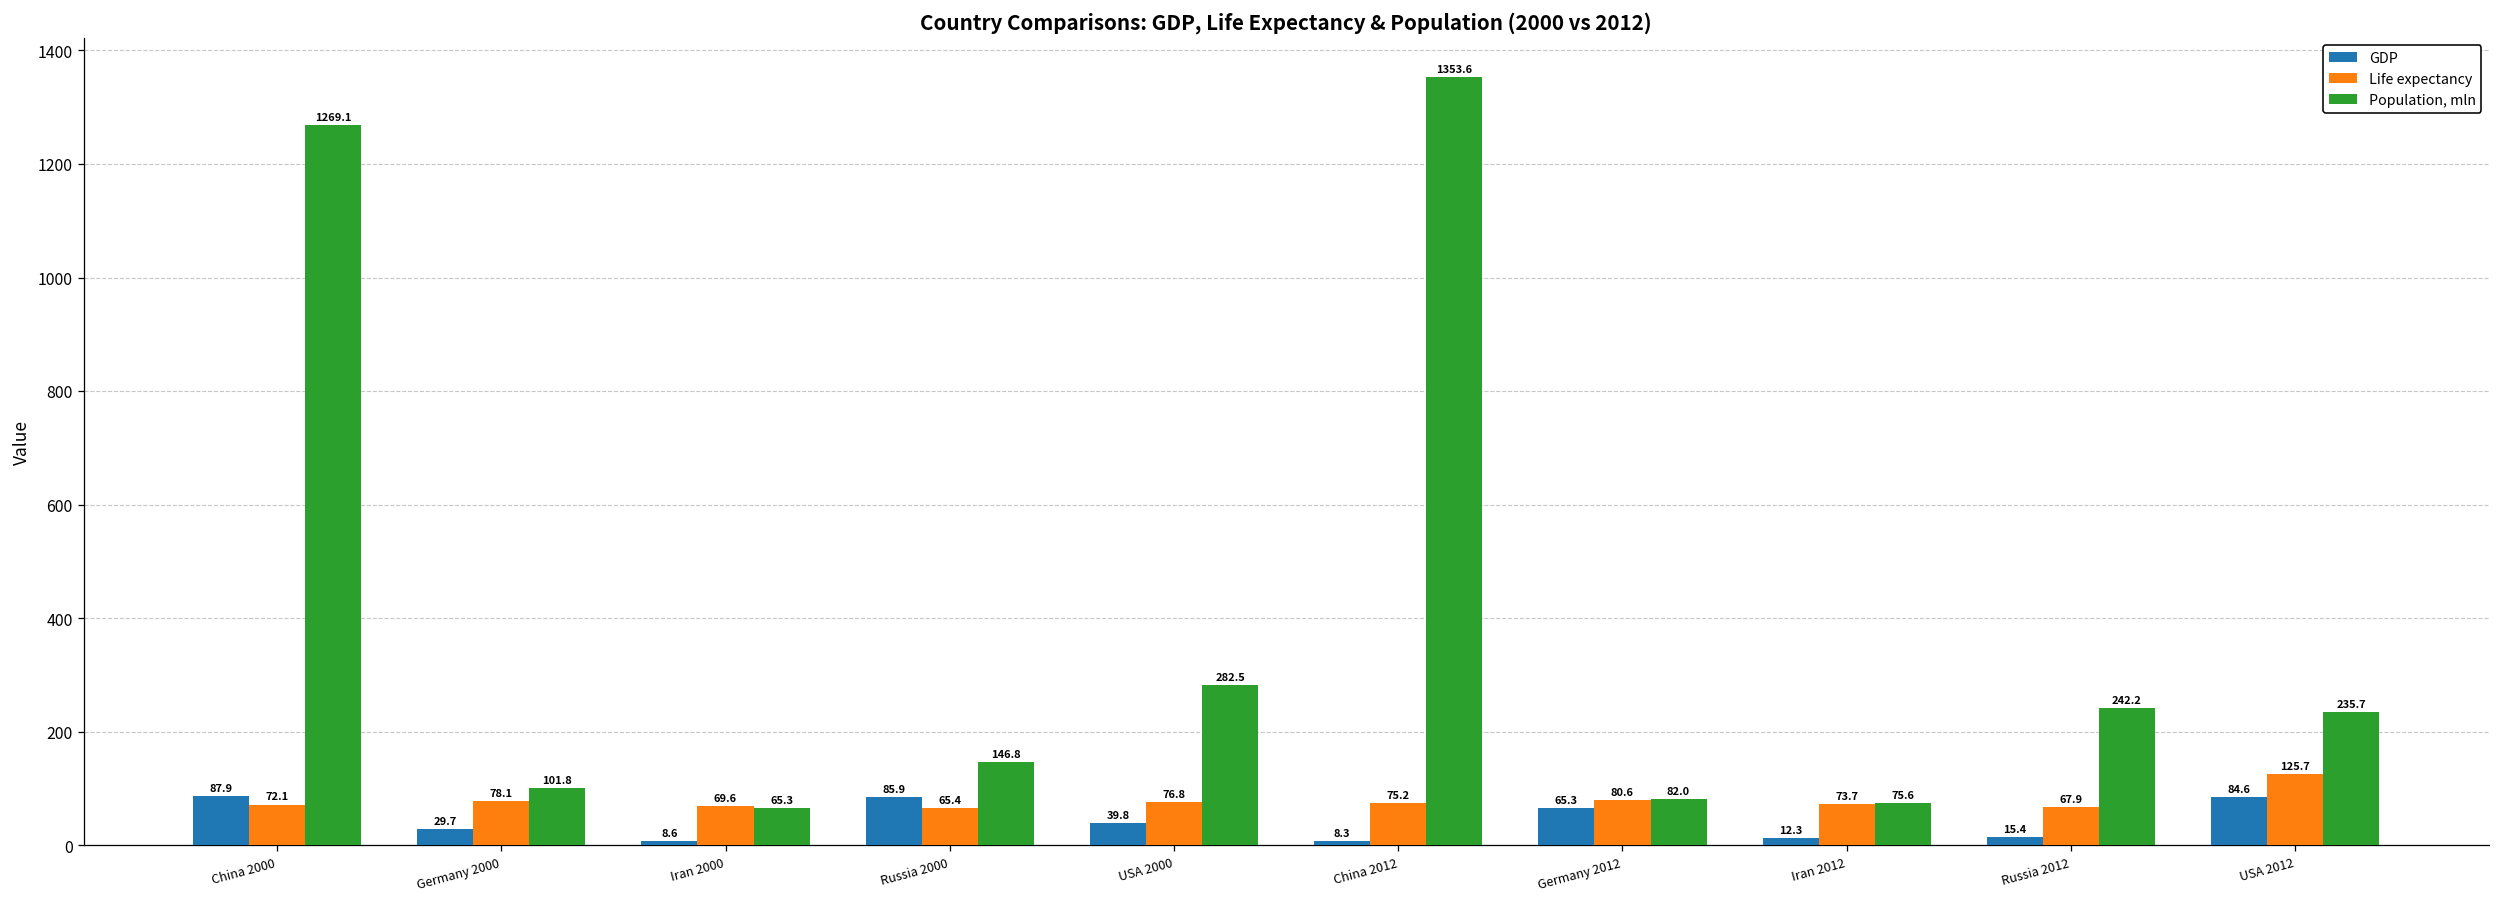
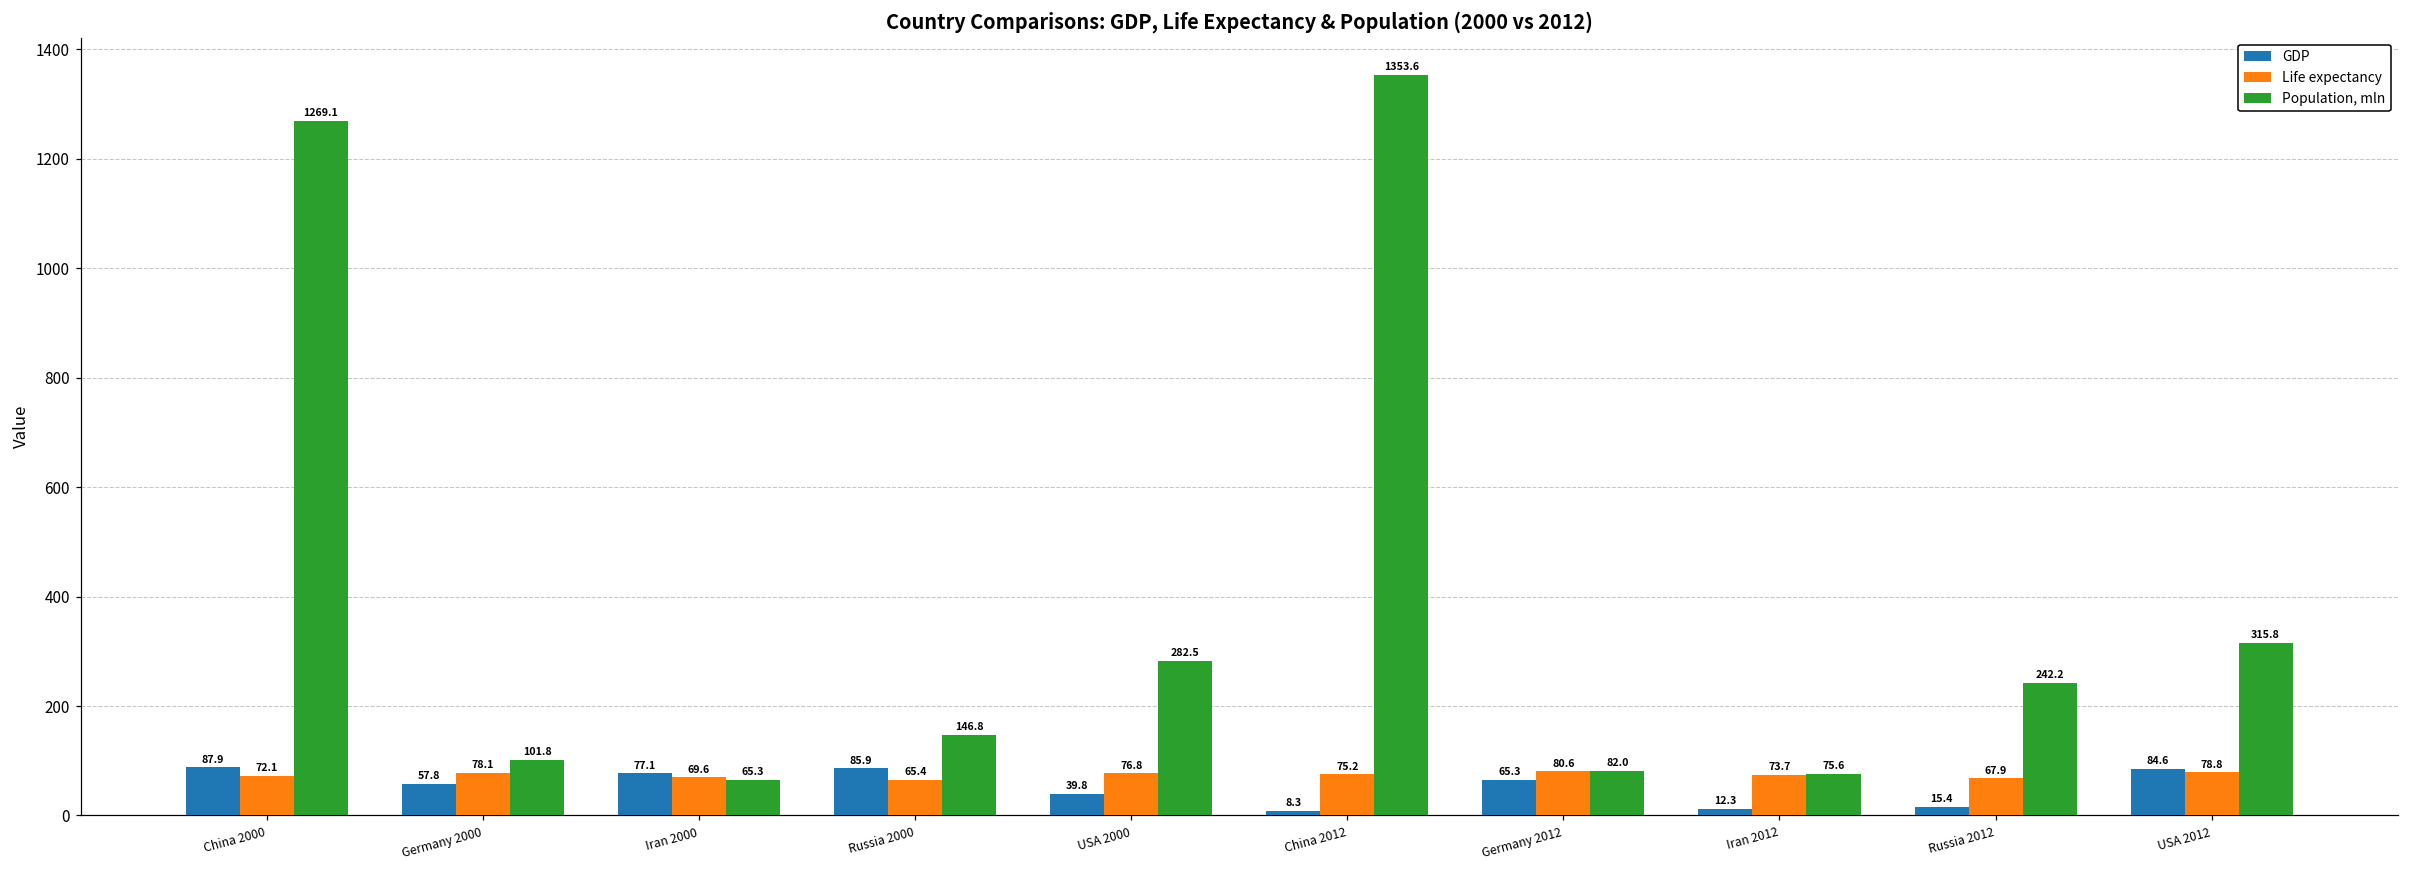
  {
    "GDP": {
      "China 2000": 87.9,
-     "Germany 2000": 29.7,
-     "Iran 2000": 8.6,
+     "Germany 2000": 57.8,
+     "Iran 2000": 77.1,
      "Russia 2000": 85.9,
      "USA 2000": 39.8,
      "China 2012": 8.3,
      "Germany 2012": 65.3,
      "Iran 2012": 12.3,
      "Russia 2012": 15.4,
      "USA 2012": 84.6
    },
    "Life expectancy": {
      "China 2000": 72.1,
      "Germany 2000": 78.1,
      "Iran 2000": 69.6,
      "Russia 2000": 65.4,
      "USA 2000": 76.8,
      "China 2012": 75.2,
      "Germany 2012": 80.6,
      "Iran 2012": 73.7,
      "Russia 2012": 67.9,
-     "USA 2012": 125.7
+     "USA 2012": 78.8
    },
    "Population, mln": {
      "China 2000": 1269.1,
      "Germany 2000": 101.8,
      "Iran 2000": 65.3,
      "Russia 2000": 146.8,
      "USA 2000": 282.5,
      "China 2012": 1353.6,
      "Germany 2012": 82.0,
      "Iran 2012": 75.6,
      "Russia 2012": 242.2,
-     "USA 2012": 235.7
+     "USA 2012": 315.8
    }
  }
